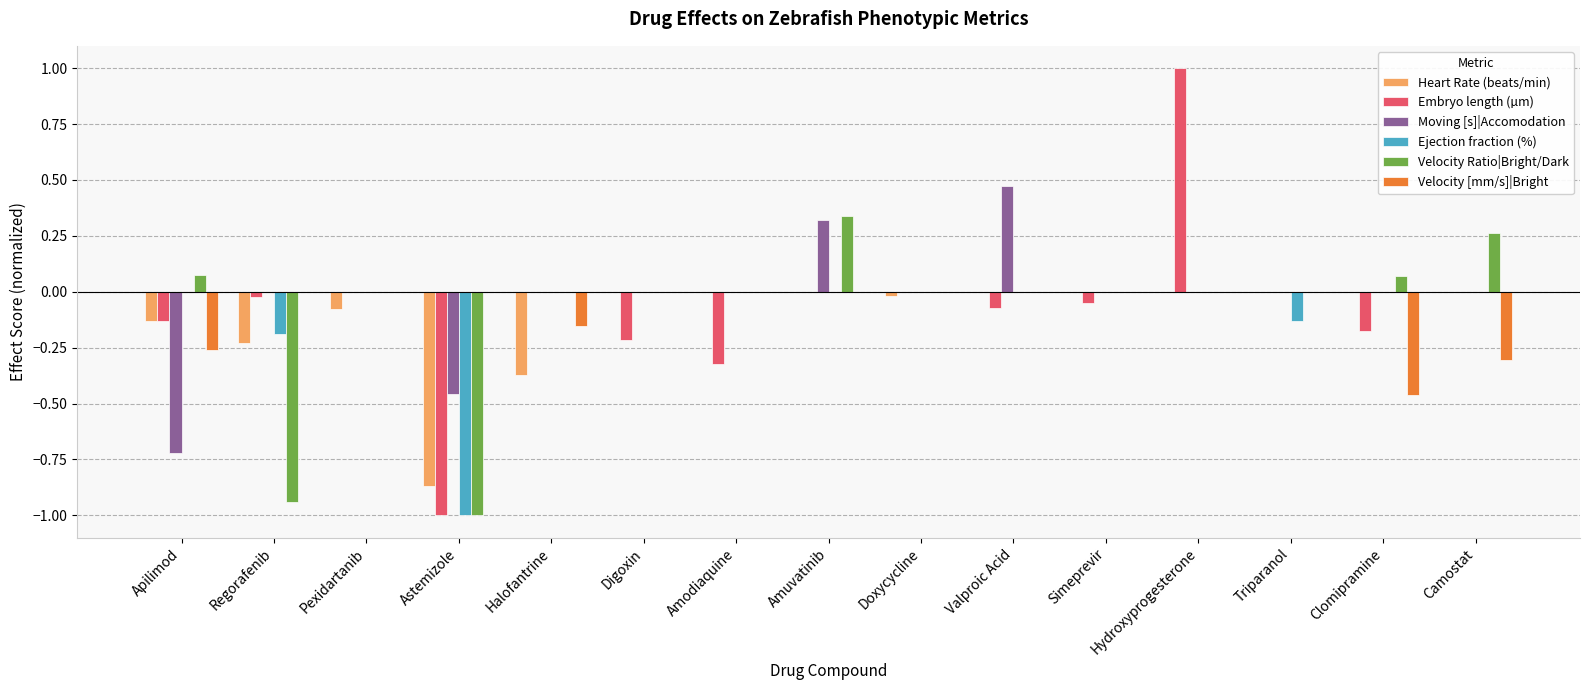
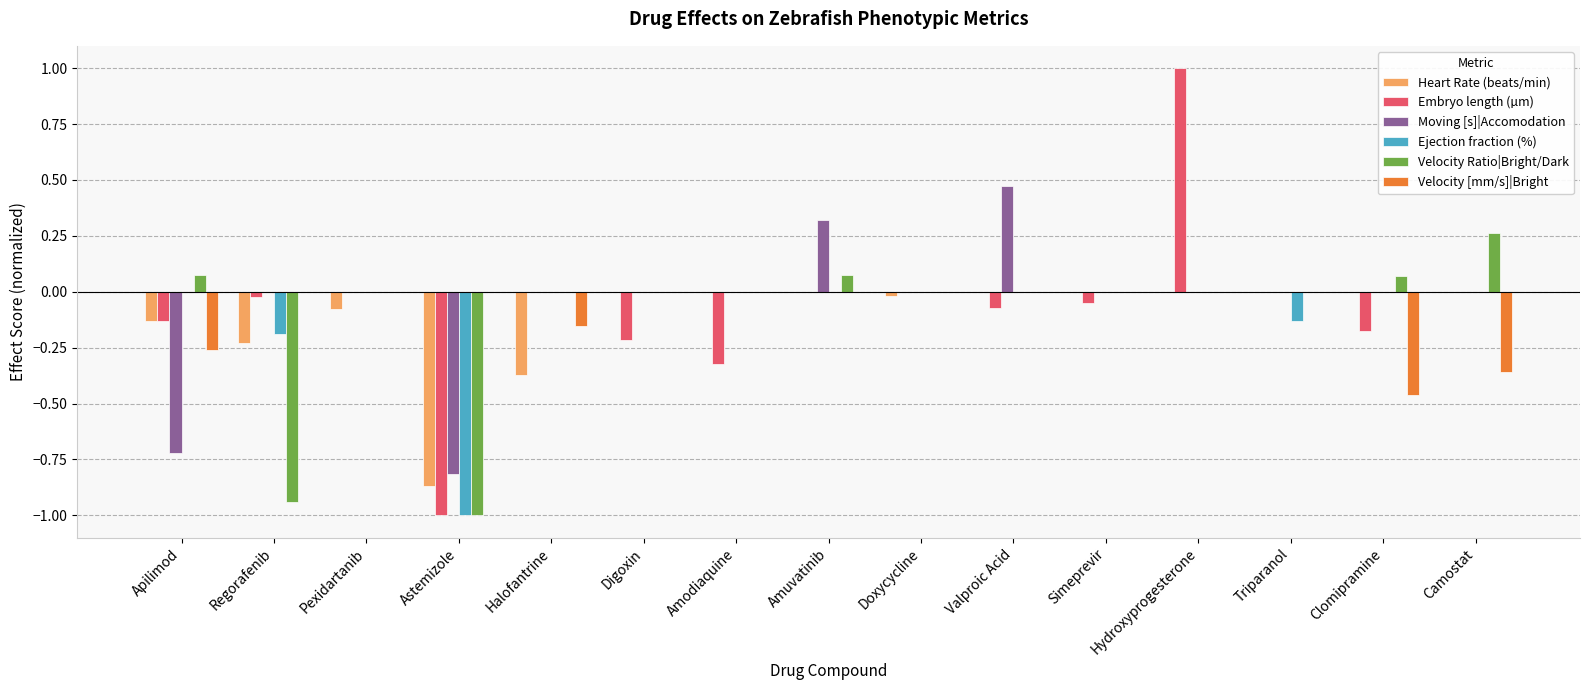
  {
    "Heart Rate (beats/min)": {
      "Apilimod": -0.13,
      "Regorafenib": -0.23,
      "Pexidartanib": -0.08,
      "Astemizole": -0.87,
      "Halofantrine": -0.37,
      "Digoxin": 0.00,
      "Amodiaquine": 0.00,
      "Doxycycline": -0.02,
      "Valproic Acid": 0.00,
      "Simeprevir": 0.00,
      "Hydroxyprogesterone": 0.00,
      "Triparanol": 0.00,
      "Clomipramine": 0.00,
      "Camostat": 0.00
    },
    "Embryo length (µm)": {
      "Apilimod": -0.13,
      "Regorafenib": -0.02,
      "Pexidartanib": 0.00,
      "Astemizole": -1.00,
      "Halofantrine": 0.00,
      "Digoxin": -0.22,
      "Amodiaquine": -0.33,
      "Amuvatinib": 0.00,
      "Doxycycline": 0.00,
      "Valproic Acid": -0.07,
      "Simeprevir": -0.05,
      "Hydroxyprogesterone": 1.00,
      "Triparanol": 0.00,
      "Clomipramine": -0.17,
      "Camostat": 0.00
    },
    "Moving [s]|Accomodation": {
      "Apilimod": -0.72,
      "Regorafenib": 0.00,
      "Pexidartanib": 0.00,
-     "Astemizole": -0.46,
+     "Astemizole": -0.81,
      "Halofantrine": 0.00,
      "Digoxin": 0.00,
      "Amodiaquine": 0.00,
      "Amuvatinib": 0.32,
      "Doxycycline": 0.00,
      "Valproic Acid": 0.47,
      "Simeprevir": 0.00,
      "Hydroxyprogesterone": 0.00,
      "Triparanol": 0.00,
      "Clomipramine": 0.00,
      "Camostat": 0.00
    },
    "Ejection fraction (%)": {
      "Apilimod": 0.00,
      "Regorafenib": -0.19,
      "Pexidartanib": 0.00,
      "Astemizole": -1.00,
      "Halofantrine": 0.00,
      "Digoxin": 0.00,
      "Amodiaquine": 0.00,
      "Amuvatinib": 0.00,
      "Doxycycline": 0.00,
      "Valproic Acid": 0.00,
      "Simeprevir": 0.00,
      "Hydroxyprogesterone": 0.00,
      "Triparanol": -0.13,
      "Clomipramine": 0.00,
      "Camostat": 0.00
    },
    "Velocity Ratio|Bright/Dark": {
      "Apilimod": 0.07,
      "Regorafenib": -0.94,
      "Pexidartanib": 0.00,
      "Astemizole": -1.00,
      "Halofantrine": 0.00,
      "Digoxin": 0.00,
      "Amodiaquine": 0.00,
-     "Amuvatinib": 0.34,
+     "Amuvatinib": 0.07,
      "Doxycycline": 0.00,
      "Valproic Acid": 0.00,
      "Simeprevir": 0.00,
      "Hydroxyprogesterone": 0.00,
      "Triparanol": 0.00,
      "Clomipramine": 0.07,
      "Camostat": 0.26
    },
    "Velocity [mm/s]|Bright": {
      "Apilimod": -0.26,
      "Regorafenib": 0.00,
      "Pexidartanib": 0.00,
      "Astemizole": 0.00,
      "Halofantrine": -0.15,
      "Digoxin": 0.00,
      "Amodiaquine": 0.00,
      "Amuvatinib": 0.00,
      "Doxycycline": 0.00,
      "Valproic Acid": 0.00,
      "Simeprevir": 0.00,
      "Hydroxyprogesterone": 0.00,
      "Triparanol": 0.00,
      "Clomipramine": -0.46,
-     "Camostat": -0.30
+     "Camostat": -0.36
    }
  }
